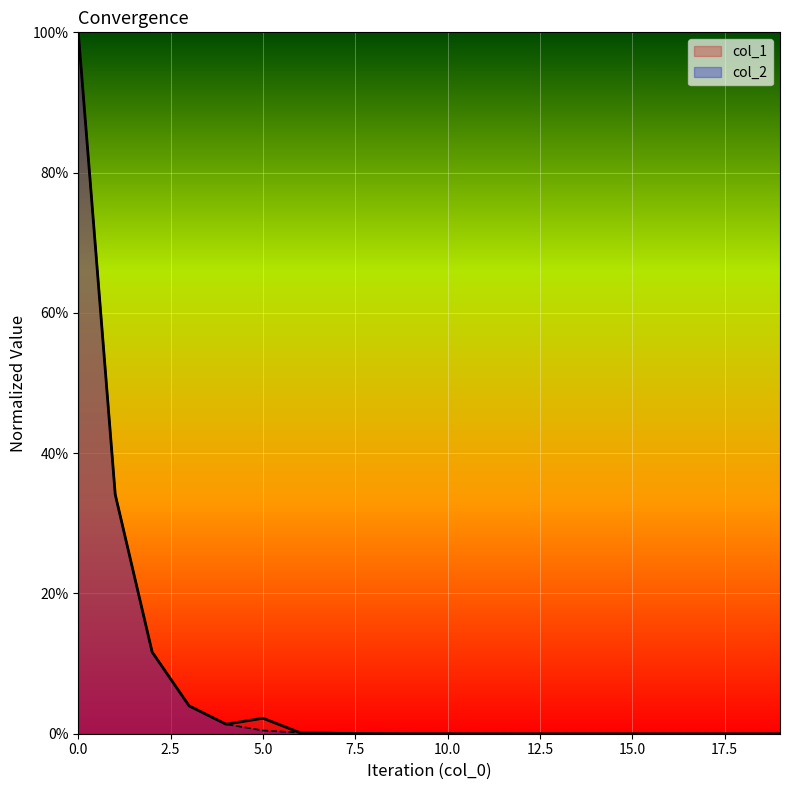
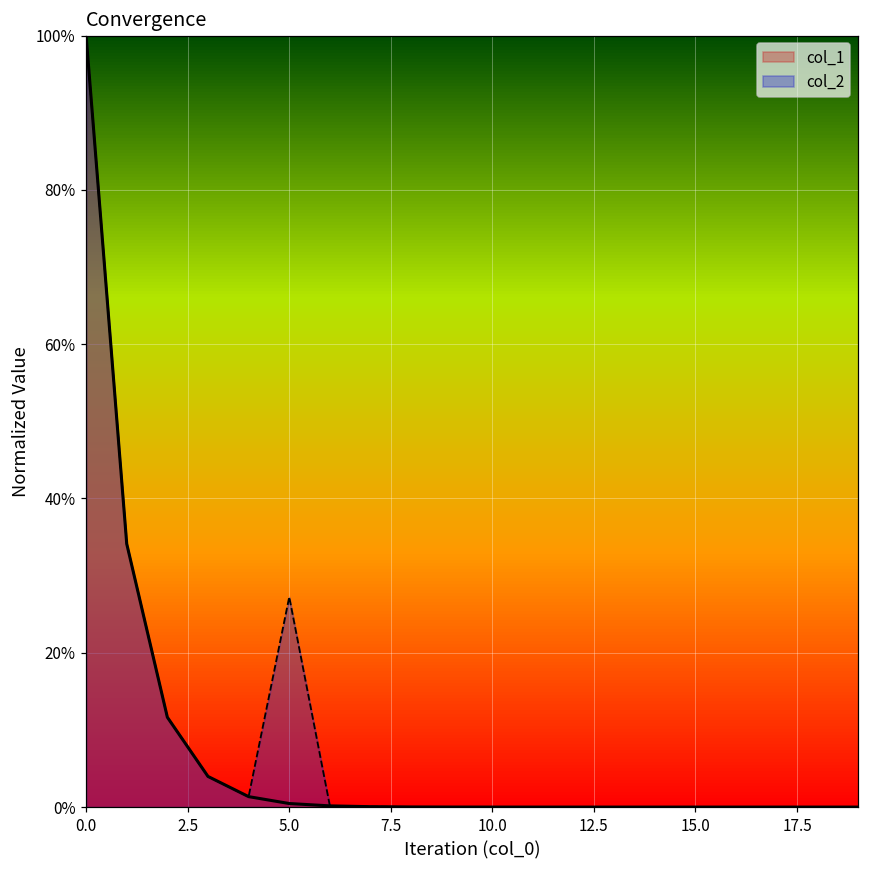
  {
    "col_1": {
-     "5.0": "2%"
+     "5.0": "0%"
    },
    "col_2": {
-     "5.0": "0%"
+     "5.0": "27%"
    }
  }
